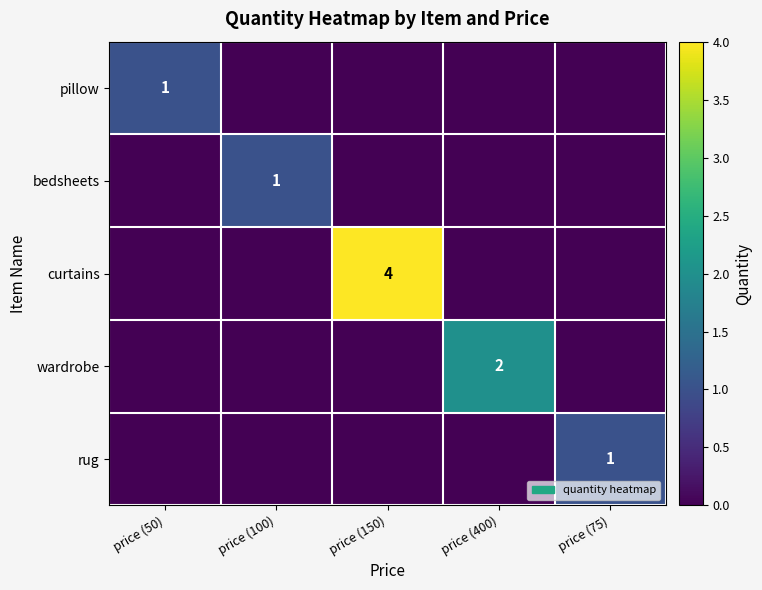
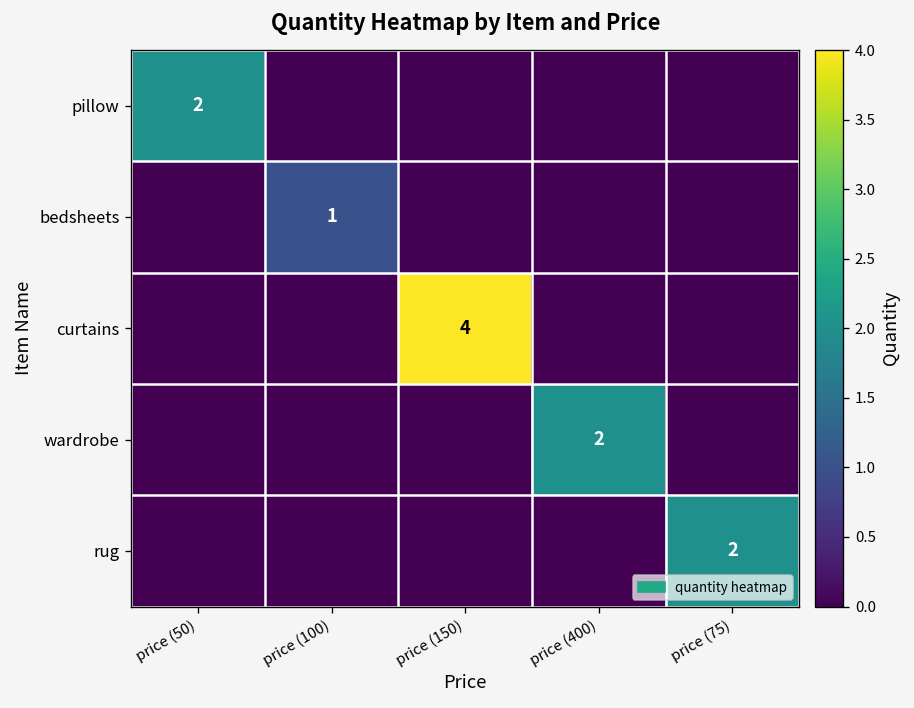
  {
    "pillow": {
-     "price (50)": 1
+     "price (50)": 2
    },
    "bedsheets": {
      "price (100)": 1
    },
    "curtains": {
      "price (150)": 4
    },
    "wardrobe": {
      "price (400)": 2
    },
    "rug": {
-     "price (75)": 1
+     "price (75)": 2
    }
  }
